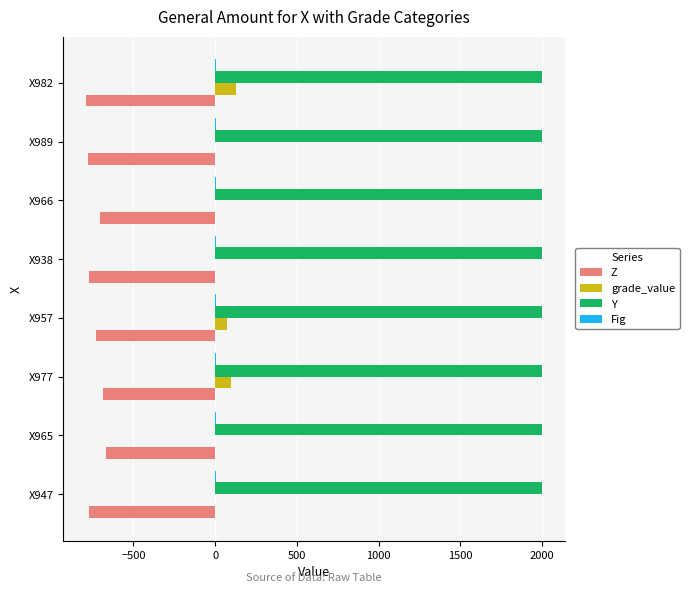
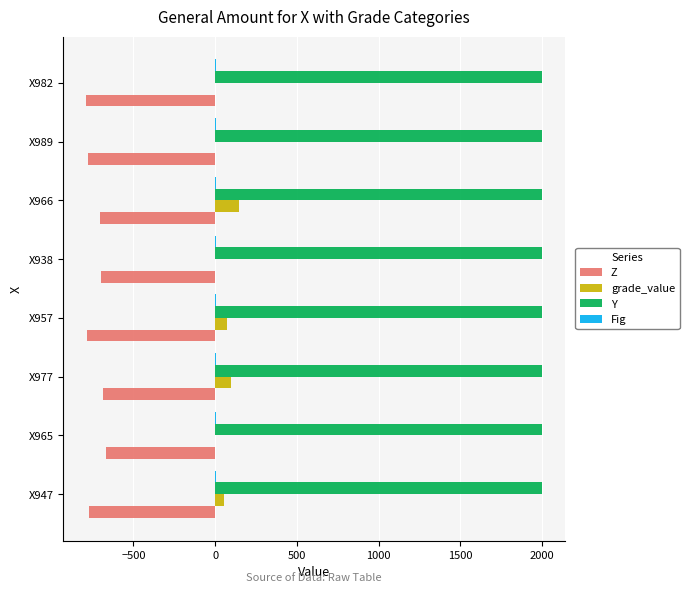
  {
    "Z": {
      "X982": -790,
      "X989": -780,
      "X966": -710,
-     "X938": -770,
-     "X957": -730,
+     "X938": -700,
+     "X957": -780,
      "X977": -690,
      "X965": -670,
      "X947": -770
    },
    "grade_value": {
-     "X982": 120,
-     "X966": 0,
+     "X982": 0,
+     "X966": 150,
      "X957": 70,
      "X977": 100,
-     "X947": 0
+     "X947": 50
    },
    "Y": {
      "X982": 2000,
      "X989": 2000,
      "X966": 2000,
      "X938": 2000,
      "X957": 2000,
      "X977": 2000,
      "X965": 2000,
      "X947": 2000
    }
  }
